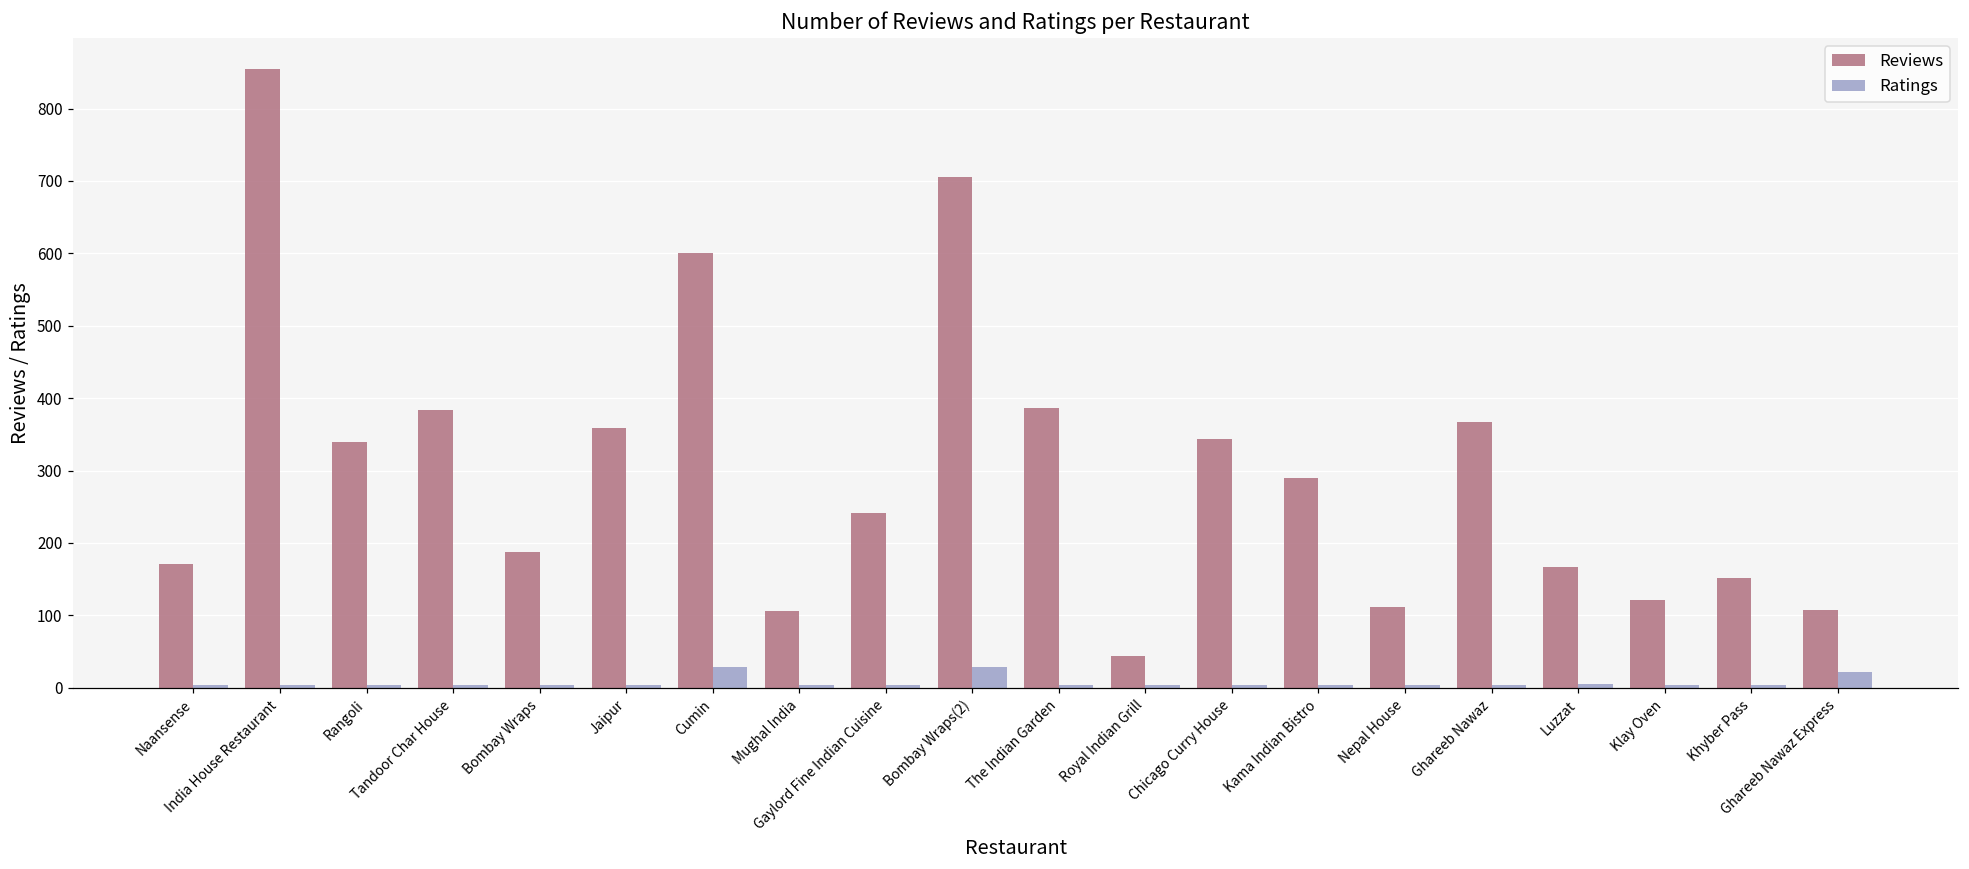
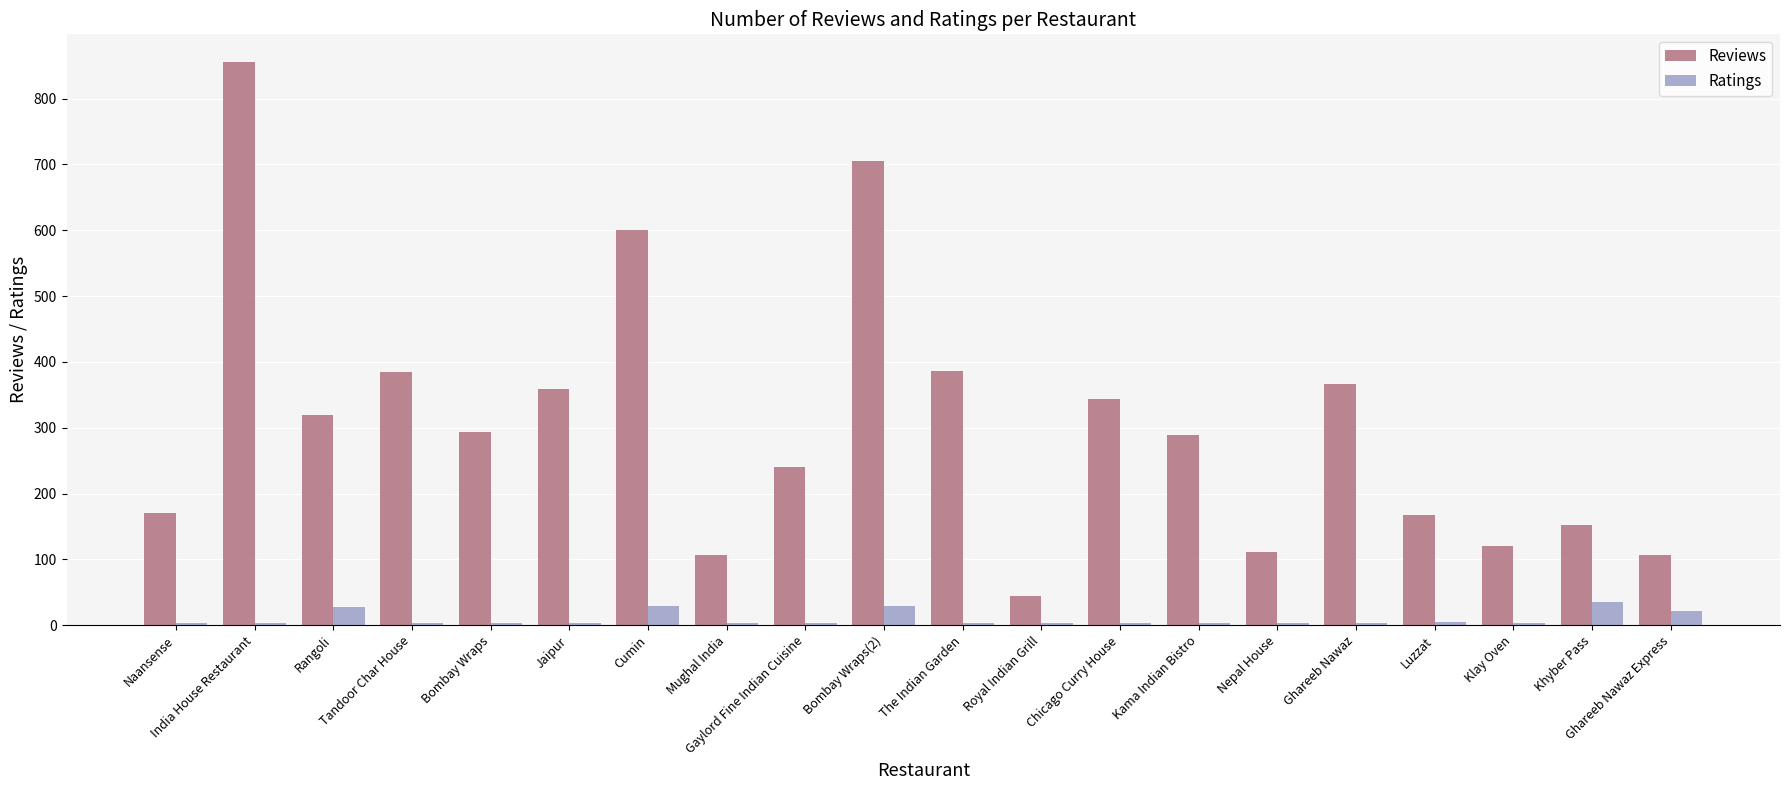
  {
    "Reviews": {
      "Naansense": 170,
      "India House Restaurant": 860,
-     "Rangoli": 340,
+     "Rangoli": 320,
      "Tandoor Char House": 380,
-     "Bombay Wraps": 190,
+     "Bombay Wraps": 290,
      "Jaipur": 360,
      "Cumin": 600,
      "Mughal India": 110,
      "Gaylord Fine Indian Cuisine": 240,
      "Bombay Wraps(2)": 710,
      "The Indian Garden": 390,
      "Royal Indian Grill": 40,
      "Chicago Curry House": 340,
      "Kama Indian Bistro": 290,
      "Nepal House": 110,
      "Ghareeb Nawaz": 370,
      "Luzzat": 170,
      "Klay Oven": 120,
      "Khyber Pass": 150,
      "Ghareeb Nawaz Express": 110
    },
    "Ratings": {
      "Naansense": 0,
      "India House Restaurant": 0,
-     "Rangoli": 0,
+     "Rangoli": 30,
      "Tandoor Char House": 0,
      "Cumin": 30,
      "Bombay Wraps(2)": 30,
      "Royal Indian Grill": 0,
      "Kama Indian Bistro": 0,
      "Ghareeb Nawaz": 0,
      "Luzzat": 0,
-     "Khyber Pass": 0,
+     "Khyber Pass": 40,
      "Ghareeb Nawaz Express": 20
    }
  }
